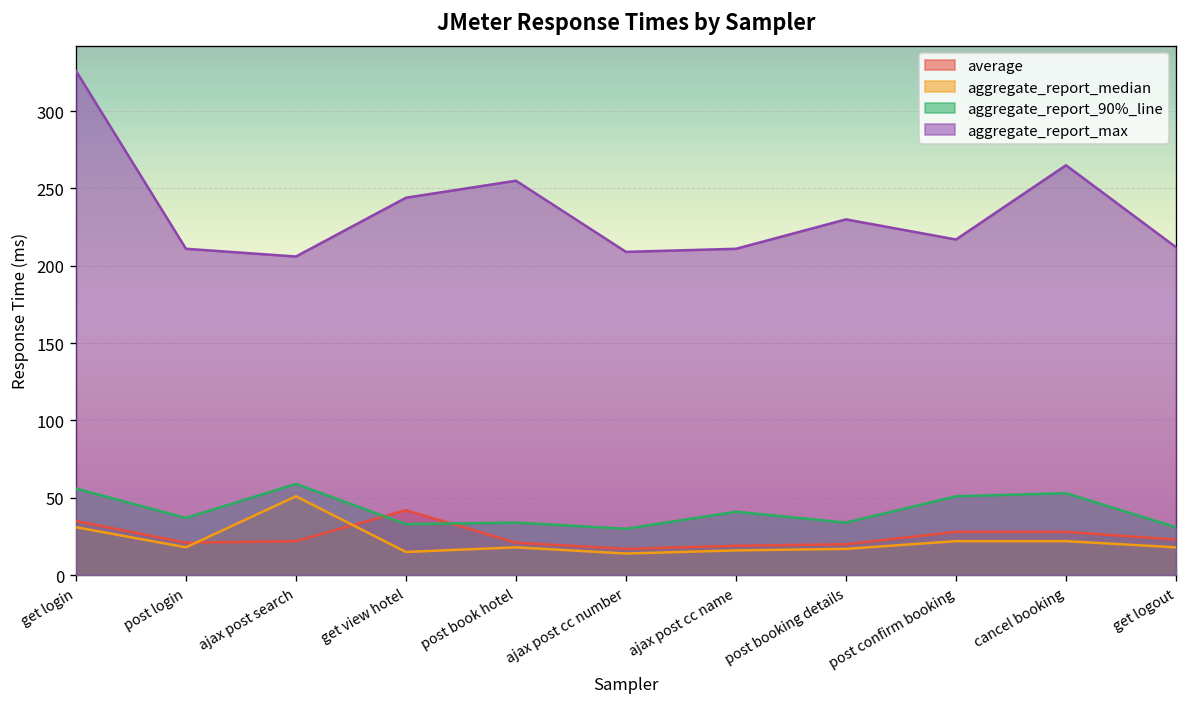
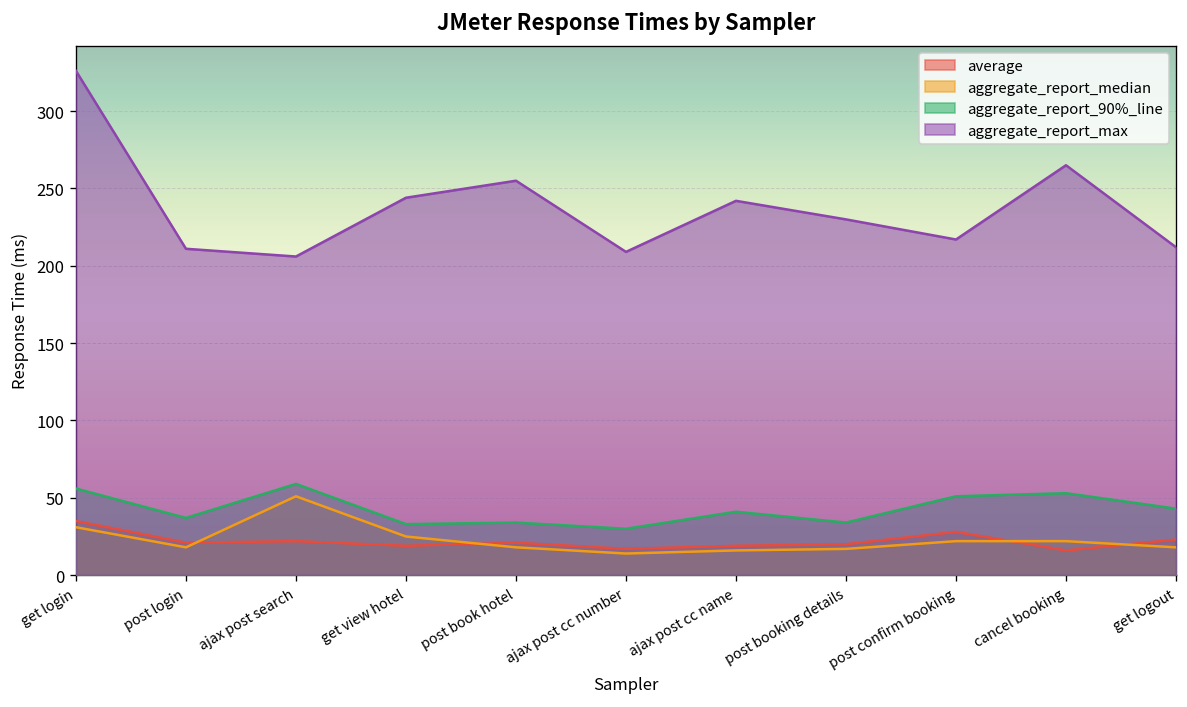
  {
    "average": {
      "get login": 35,
      "post login": 21,
      "ajax post search": 22,
-     "get view hotel": 42,
+     "get view hotel": 19,
      "post book hotel": 21,
      "ajax post cc number": 17,
      "ajax post cc name": 19,
      "post booking details": 20,
      "post confirm booking": 28,
-     "cancel booking": 28,
+     "cancel booking": 16,
      "get logout": 23
    },
    "aggregate_report_median": {
      "get login": 31,
      "post login": 18,
      "ajax post search": 51,
-     "get view hotel": 15,
+     "get view hotel": 25,
      "post book hotel": 18,
      "ajax post cc number": 14,
      "ajax post cc name": 16,
      "post booking details": 17,
      "post confirm booking": 22,
      "cancel booking": 22,
      "get logout": 18
    },
    "aggregate_report_90%_line": {
      "get login": 56,
      "post login": 37,
      "ajax post search": 59,
      "get view hotel": 33,
      "post book hotel": 34,
      "ajax post cc number": 30,
      "ajax post cc name": 41,
      "post booking details": 34,
      "post confirm booking": 51,
      "cancel booking": 53,
-     "get logout": 31
+     "get logout": 43
    },
    "aggregate_report_max": {
      "get login": 326,
      "post login": 211,
      "ajax post search": 206,
      "get view hotel": 244,
      "post book hotel": 255,
      "ajax post cc number": 209,
-     "ajax post cc name": 211,
+     "ajax post cc name": 242,
      "post booking details": 230,
      "post confirm booking": 217,
      "cancel booking": 265,
      "get logout": 212
    }
  }
